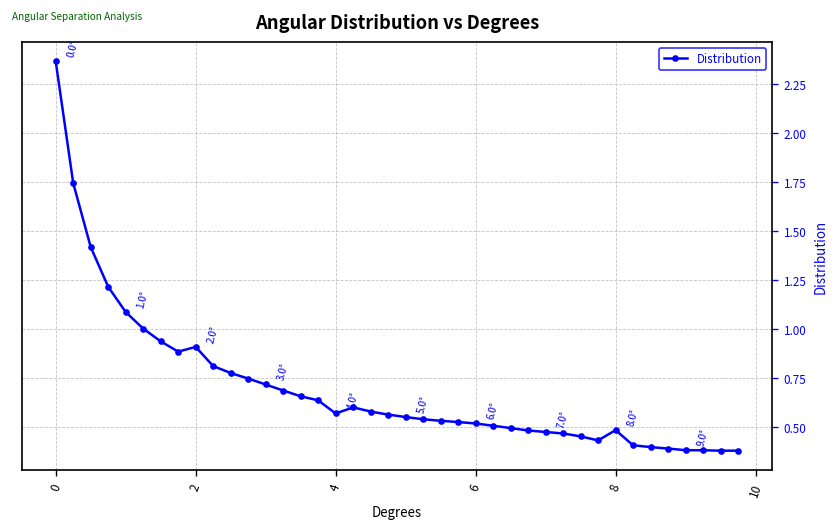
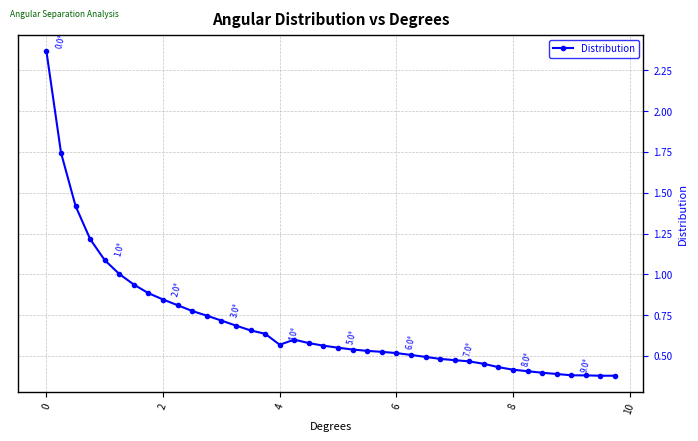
  {
-   "2": 0.91,
+   "2": 0.85,
    "4": 0.57,
    "6": 0.52,
-   "8": 0.48
+   "8": 0.42
  }
